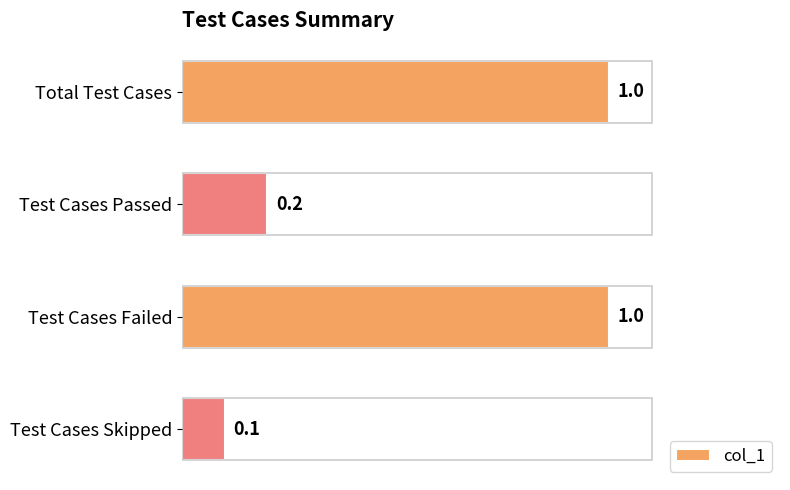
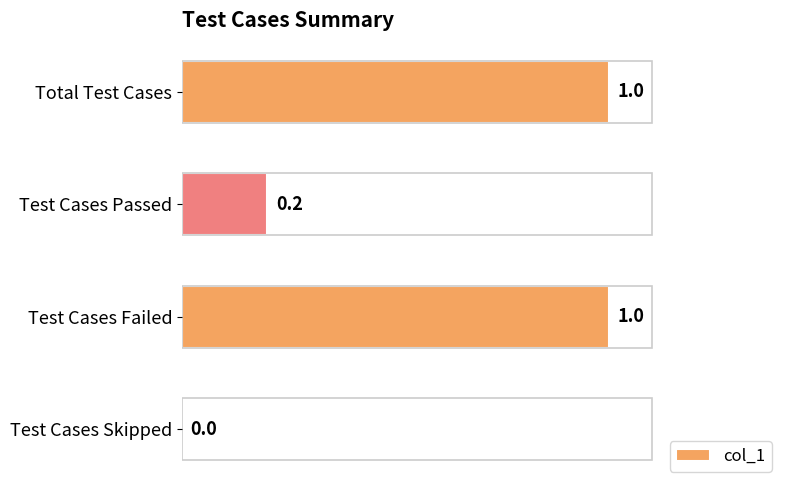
  {
    "Total Test Cases": 1.0,
    "Test Cases Passed": 0.2,
    "Test Cases Failed": 1.0,
-   "Test Cases Skipped": 0.1
+   "Test Cases Skipped": 0.0
  }
